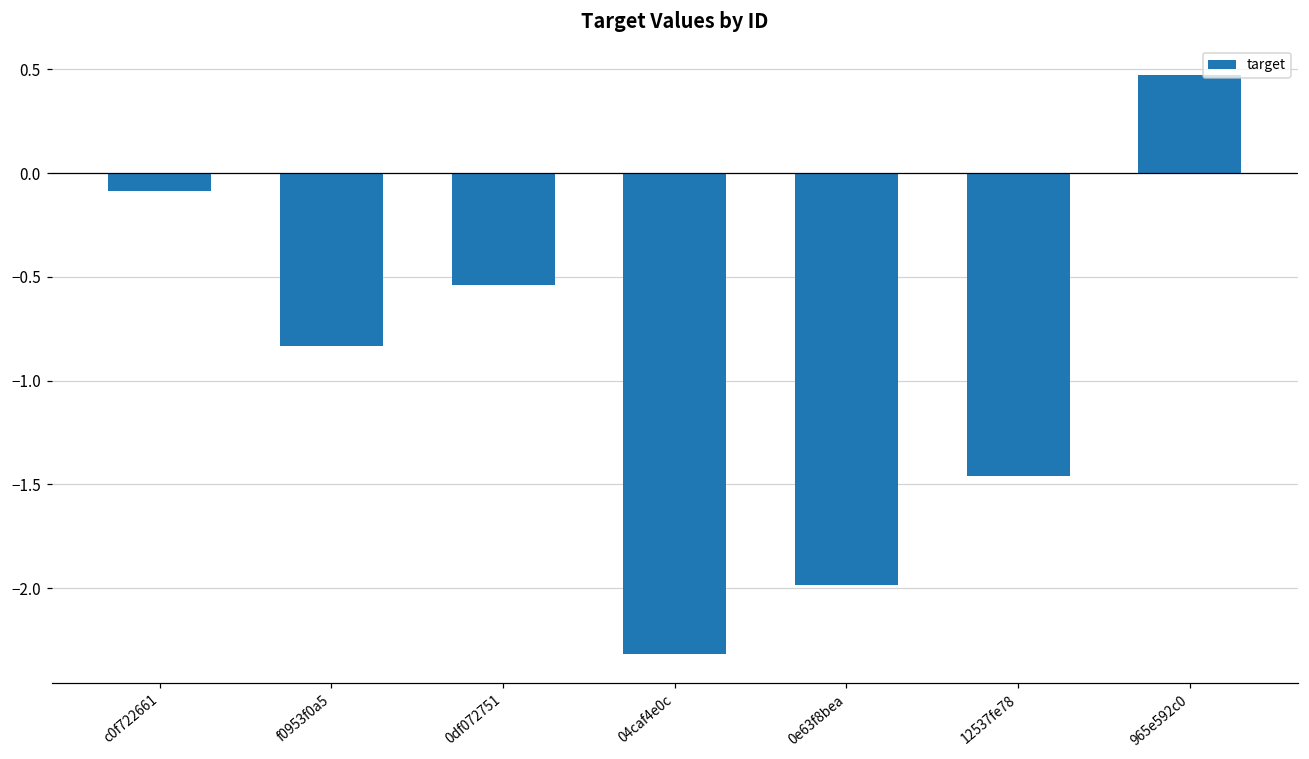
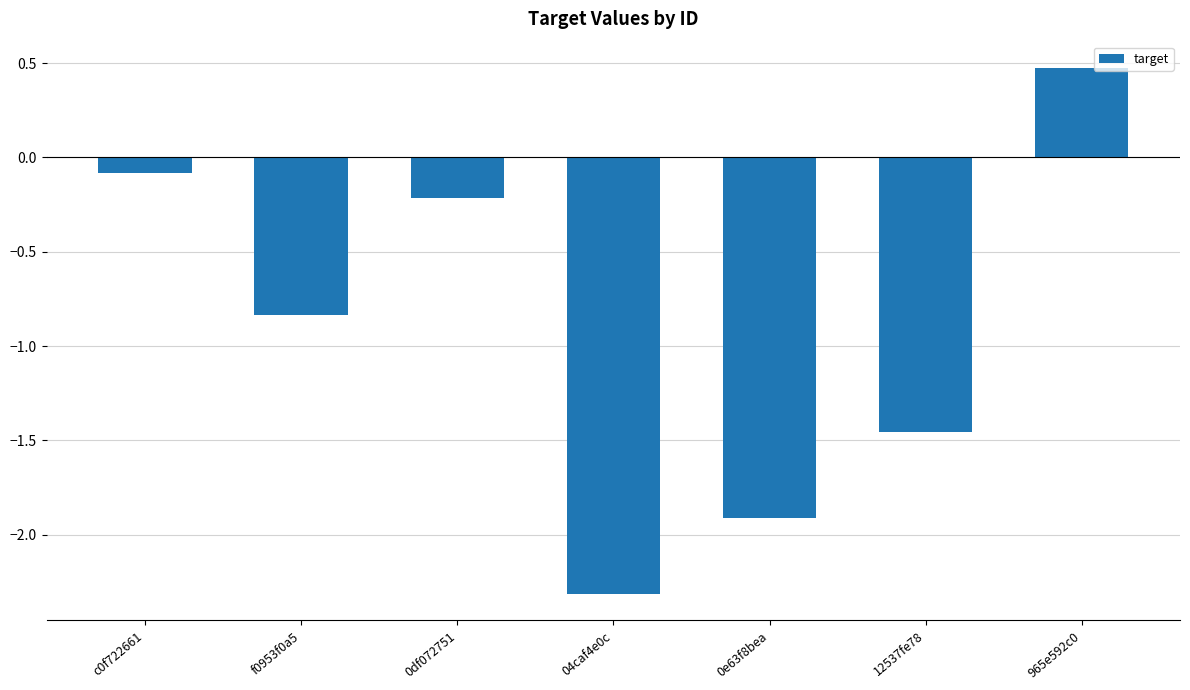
  {
    "c0f722661": -0.08,
    "f0953f0a5": -0.83,
-   "0df072751": -0.54,
+   "0df072751": -0.21,
    "04caf4e0c": -2.32,
-   "0e63f8bea": -1.99,
+   "0e63f8bea": -1.91,
    "12537fe78": -1.46,
    "965e592c0": 0.47
  }
